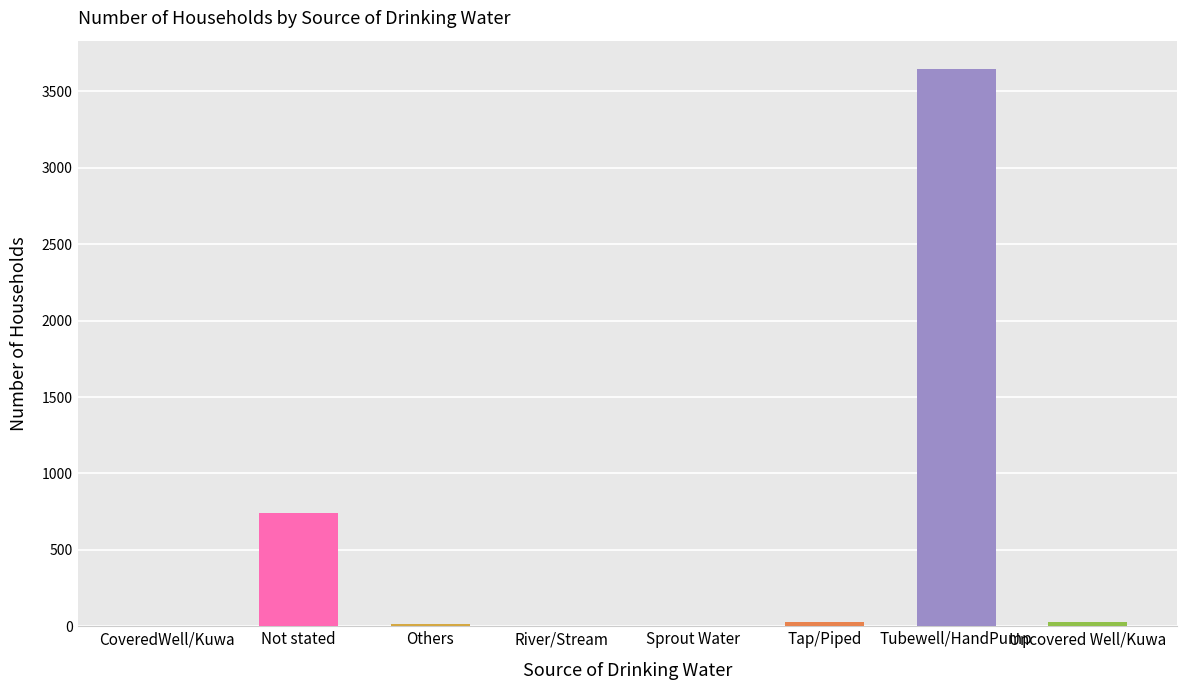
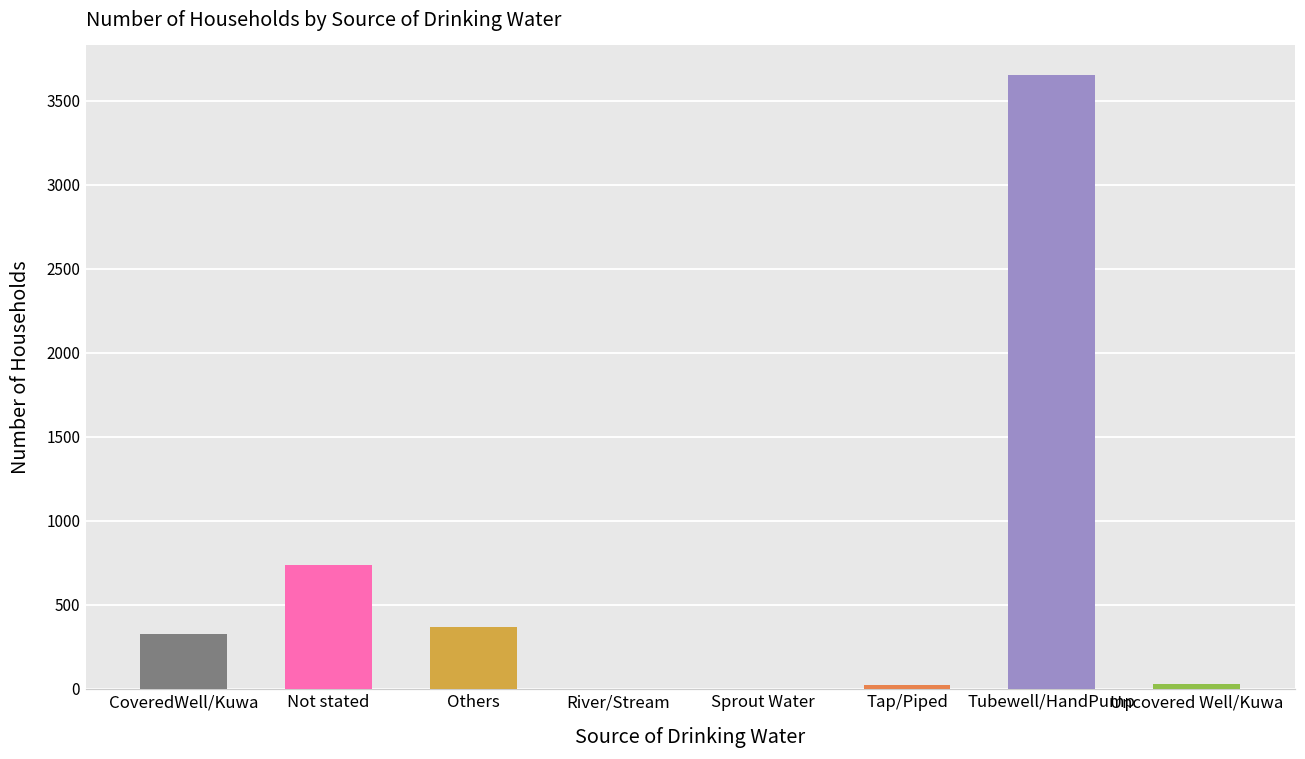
  {
-   "CoveredWell/Kuwa": 0,
+   "CoveredWell/Kuwa": 330,
    "Not stated": 740,
-   "Others": 10,
+   "Others": 370,
    "Sprout Water": 0,
    "Tap/Piped": 30,
    "Uncovered Well/Kuwa": 30
  }
